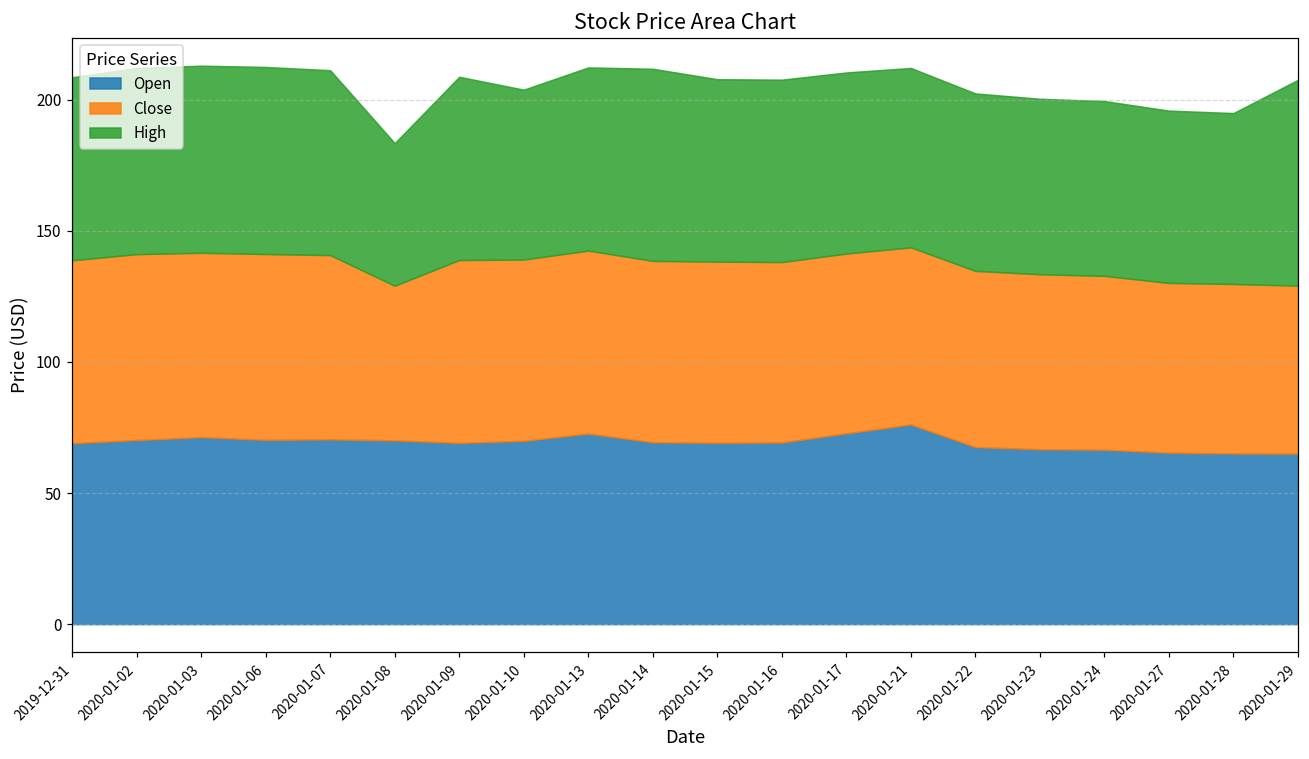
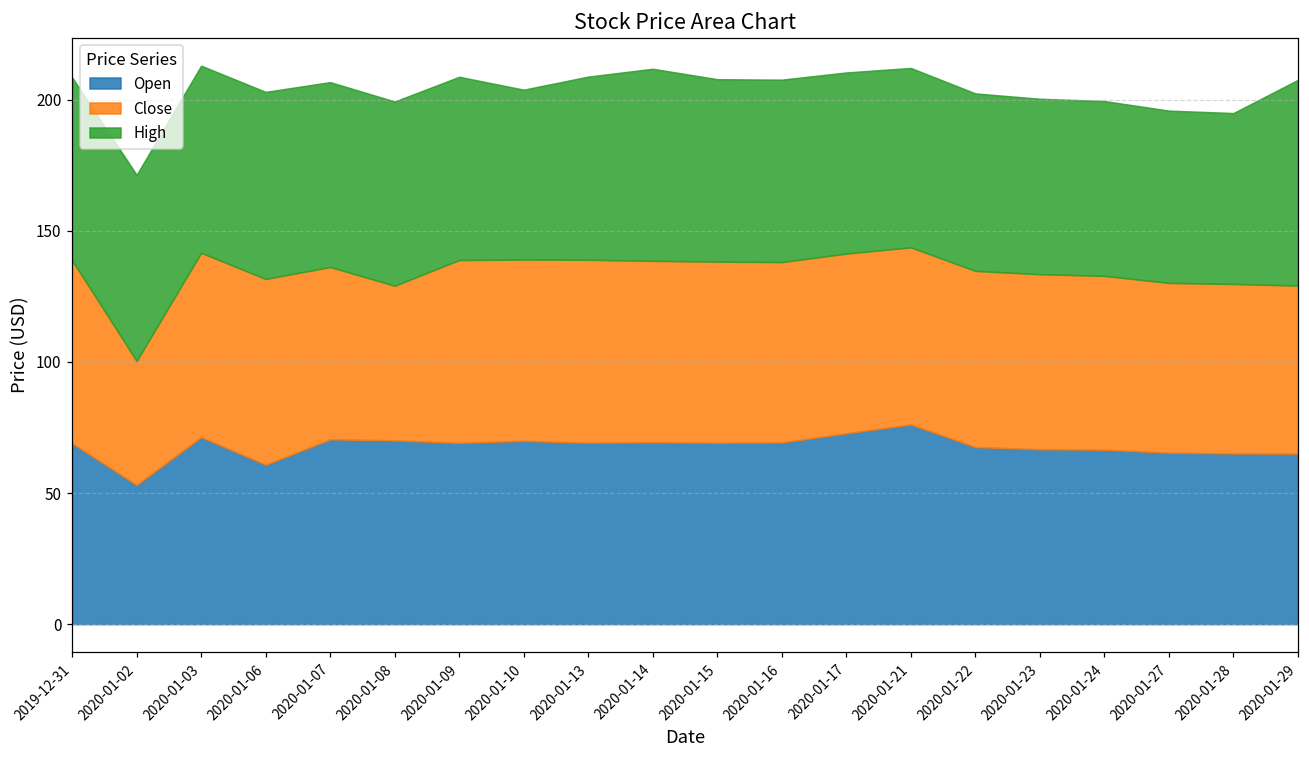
  {
    "Open": {
      "2019-12-31": 69,
-     "2020-01-02": 70,
+     "2020-01-02": 53,
      "2020-01-03": 71,
-     "2020-01-06": 70,
+     "2020-01-06": 61,
      "2020-01-07": 71,
      "2020-01-08": 70,
      "2020-01-09": 69,
      "2020-01-10": 70,
-     "2020-01-13": 73,
+     "2020-01-13": 69,
      "2020-01-14": 69,
      "2020-01-15": 69,
      "2020-01-16": 69,
      "2020-01-17": 73,
      "2020-01-21": 76,
      "2020-01-22": 68,
      "2020-01-23": 67,
      "2020-01-24": 67,
      "2020-01-27": 65,
      "2020-01-28": 65,
      "2020-01-29": 65
    },
    "Close": {
      "2019-12-31": 70,
-     "2020-01-02": 71,
+     "2020-01-02": 47,
      "2020-01-03": 70,
      "2020-01-06": 71,
-     "2020-01-07": 70,
+     "2020-01-07": 66,
      "2020-01-08": 59,
      "2020-01-09": 70,
      "2020-01-10": 69,
      "2020-01-13": 70,
      "2020-01-14": 69,
      "2020-01-15": 69,
      "2020-01-16": 69,
      "2020-01-17": 69,
      "2020-01-21": 68,
      "2020-01-22": 67,
      "2020-01-23": 67,
      "2020-01-24": 66,
      "2020-01-27": 65,
      "2020-01-28": 65,
      "2020-01-29": 64
    },
    "High": {
      "2019-12-31": 70,
      "2020-01-03": 71,
      "2020-01-06": 71,
      "2020-01-07": 71,
-     "2020-01-08": 54,
+     "2020-01-08": 70,
      "2020-01-09": 70,
      "2020-01-10": 65,
      "2020-01-13": 70,
      "2020-01-14": 73,
      "2020-01-15": 70,
      "2020-01-16": 70,
      "2020-01-17": 69,
      "2020-01-21": 68,
      "2020-01-22": 68,
      "2020-01-23": 67,
      "2020-01-24": 67,
      "2020-01-27": 66,
      "2020-01-28": 65,
      "2020-01-29": 79
    }
  }
